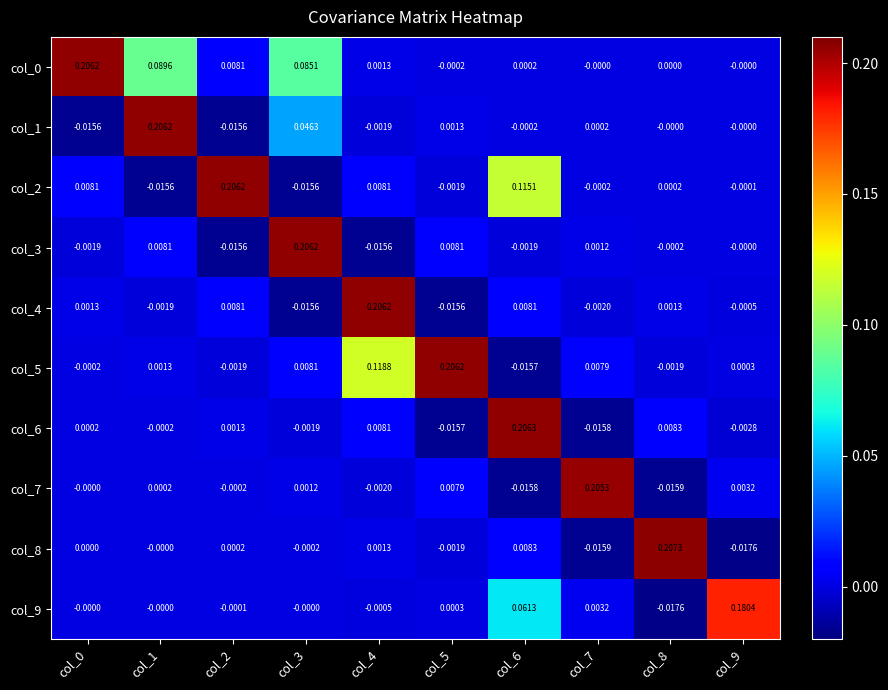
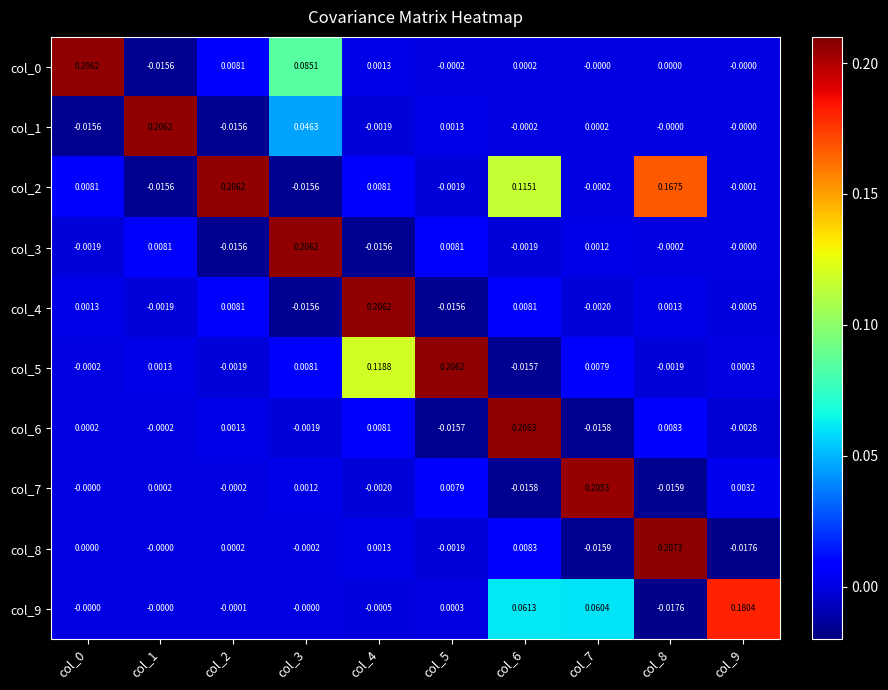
  {
    "col_0": {
      "col_0": 0.2062,
-     "col_1": 0.0896,
+     "col_1": -0.0156,
      "col_2": 0.0081,
      "col_3": 0.0851,
      "col_4": 0.0013,
      "col_5": -0.0002,
      "col_6": 0.0002,
      "col_7": -0.0000,
      "col_8": 0.0000,
      "col_9": -0.0000
    },
    "col_1": {
      "col_0": -0.0156,
      "col_1": 0.2062,
      "col_2": -0.0156,
      "col_3": 0.0463,
      "col_4": -0.0019,
      "col_5": 0.0013,
      "col_6": -0.0002,
      "col_7": 0.0002,
      "col_8": -0.0000,
      "col_9": -0.0000
    },
    "col_2": {
      "col_0": 0.0081,
      "col_1": -0.0156,
      "col_2": 0.2062,
      "col_3": -0.0156,
      "col_4": 0.0081,
      "col_5": -0.0019,
      "col_6": 0.1151,
      "col_7": -0.0002,
-     "col_8": 0.0002,
+     "col_8": 0.1675,
      "col_9": -0.0001
    },
    "col_3": {
      "col_0": -0.0019,
      "col_1": 0.0081,
      "col_2": -0.0156,
      "col_3": 0.2062,
      "col_4": -0.0156,
      "col_5": 0.0081,
      "col_6": -0.0019,
      "col_7": 0.0012,
      "col_8": -0.0002,
      "col_9": -0.0000
    },
    "col_4": {
      "col_0": 0.0013,
      "col_1": -0.0019,
      "col_2": 0.0081,
      "col_3": -0.0156,
      "col_4": 0.2062,
      "col_5": -0.0156,
      "col_6": 0.0081,
      "col_7": -0.0020,
      "col_8": 0.0013,
      "col_9": -0.0005
    },
    "col_5": {
      "col_0": -0.0002,
      "col_1": 0.0013,
      "col_2": -0.0019,
      "col_3": 0.0081,
      "col_4": 0.1188,
      "col_5": 0.2062,
      "col_6": -0.0157,
      "col_7": 0.0079,
      "col_8": -0.0019,
      "col_9": 0.0003
    },
    "col_6": {
      "col_0": 0.0002,
      "col_1": -0.0002,
      "col_2": 0.0013,
      "col_3": -0.0019,
      "col_4": 0.0081,
      "col_5": -0.0157,
      "col_6": 0.2063,
      "col_7": -0.0158,
      "col_8": 0.0083,
      "col_9": -0.0028
    },
    "col_7": {
      "col_0": -0.0000,
      "col_1": 0.0002,
      "col_2": -0.0002,
      "col_3": 0.0012,
      "col_4": -0.0020,
      "col_5": 0.0079,
      "col_6": -0.0158,
      "col_7": 0.2053,
      "col_8": -0.0159,
      "col_9": 0.0032
    },
    "col_8": {
      "col_0": 0.0000,
      "col_1": -0.0000,
      "col_2": 0.0002,
      "col_3": -0.0002,
      "col_4": 0.0013,
      "col_5": -0.0019,
      "col_6": 0.0083,
      "col_7": -0.0159,
      "col_8": 0.2073,
      "col_9": -0.0176
    },
    "col_9": {
      "col_0": -0.0000,
      "col_1": -0.0000,
      "col_2": -0.0001,
      "col_3": -0.0000,
      "col_4": -0.0005,
      "col_5": 0.0003,
      "col_6": 0.0613,
-     "col_7": 0.0032,
+     "col_7": 0.0604,
      "col_8": -0.0176,
      "col_9": 0.1804
    }
  }
